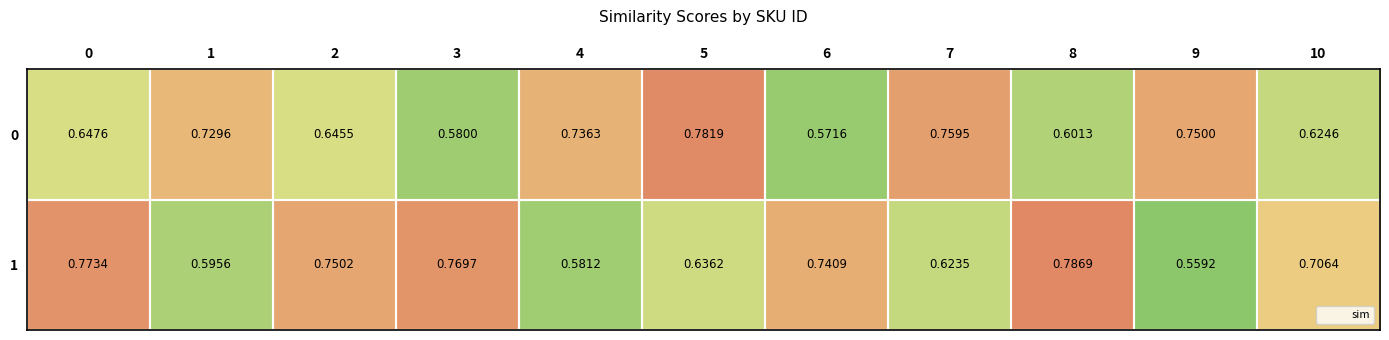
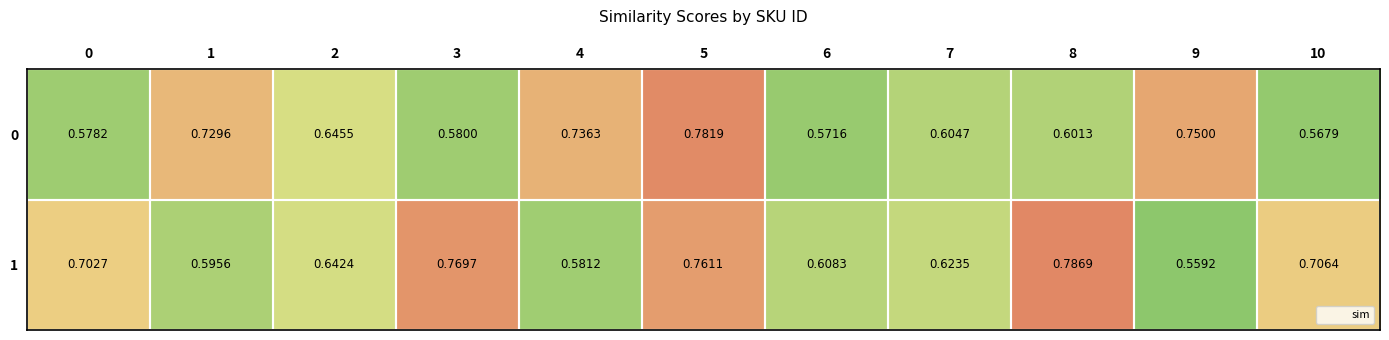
  {
    "0": {
-     "0": 0.6476,
+     "0": 0.5782,
      "1": 0.7296,
      "2": 0.6455,
      "3": 0.5800,
      "4": 0.7363,
      "5": 0.7819,
      "6": 0.5716,
-     "7": 0.7595,
+     "7": 0.6047,
      "8": 0.6013,
      "9": 0.7500,
-     "10": 0.6246
+     "10": 0.5679
    },
    "1": {
-     "0": 0.7734,
+     "0": 0.7027,
      "1": 0.5956,
-     "2": 0.7502,
+     "2": 0.6424,
      "3": 0.7697,
      "4": 0.5812,
-     "5": 0.6362,
-     "6": 0.7409,
+     "5": 0.7611,
+     "6": 0.6083,
      "7": 0.6235,
      "8": 0.7869,
      "9": 0.5592,
      "10": 0.7064
    }
  }
